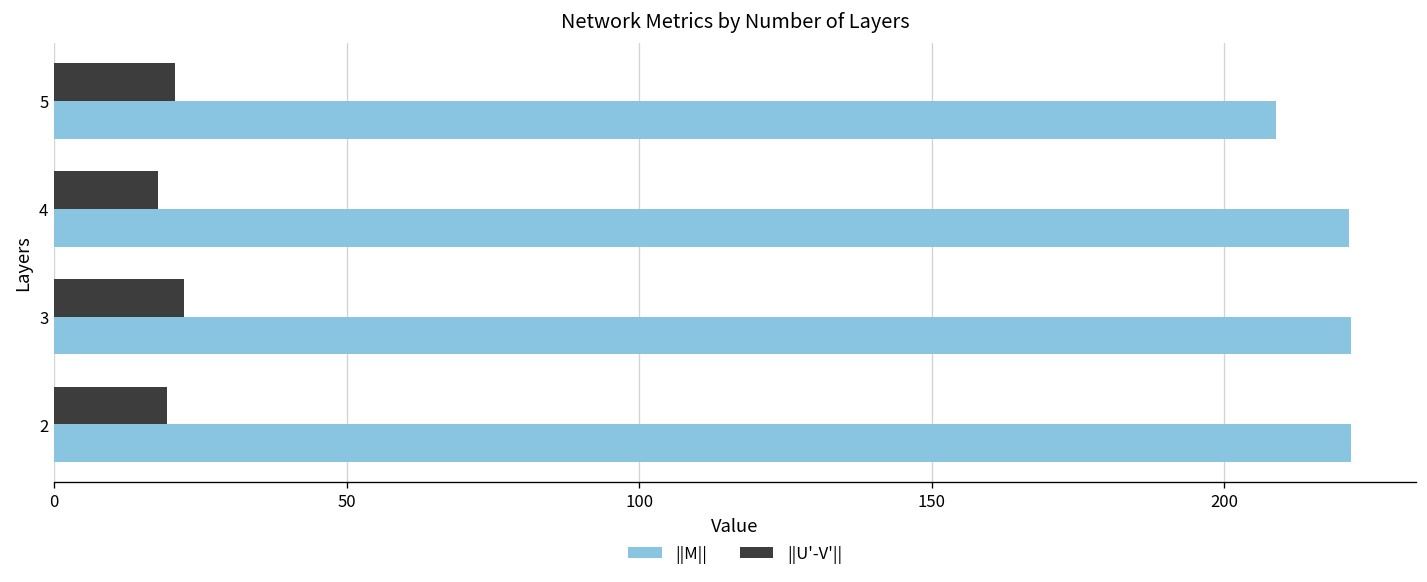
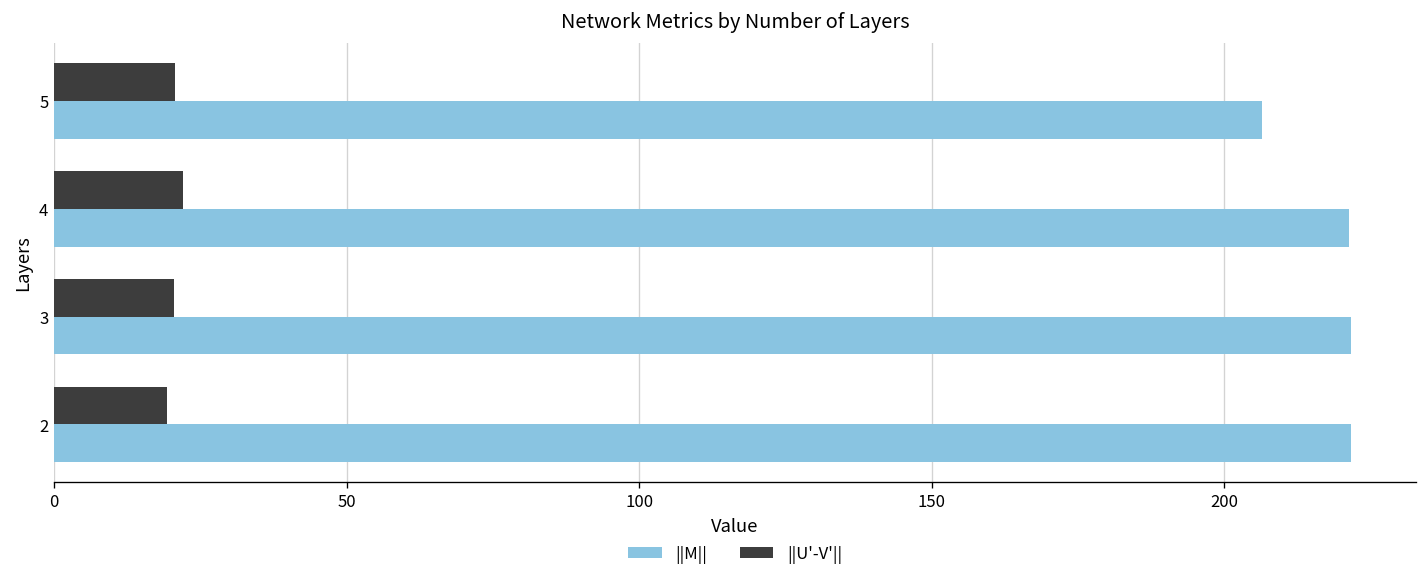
  {
    "||M||": {
-     "5": 209,
+     "5": 206,
      "4": 221,
      "3": 222,
      "2": 222
    },
    "||U'-V'||": {
      "5": 21,
-     "4": 18,
-     "3": 22,
+     "4": 22,
+     "3": 20,
      "2": 19
    }
  }
